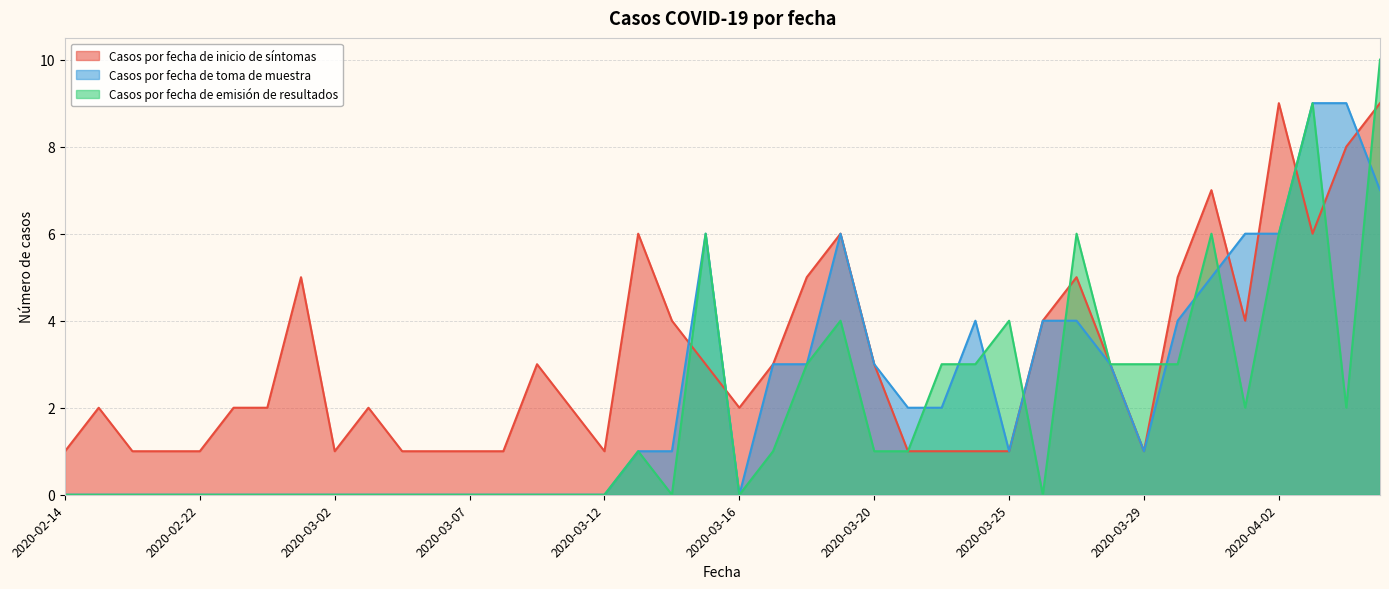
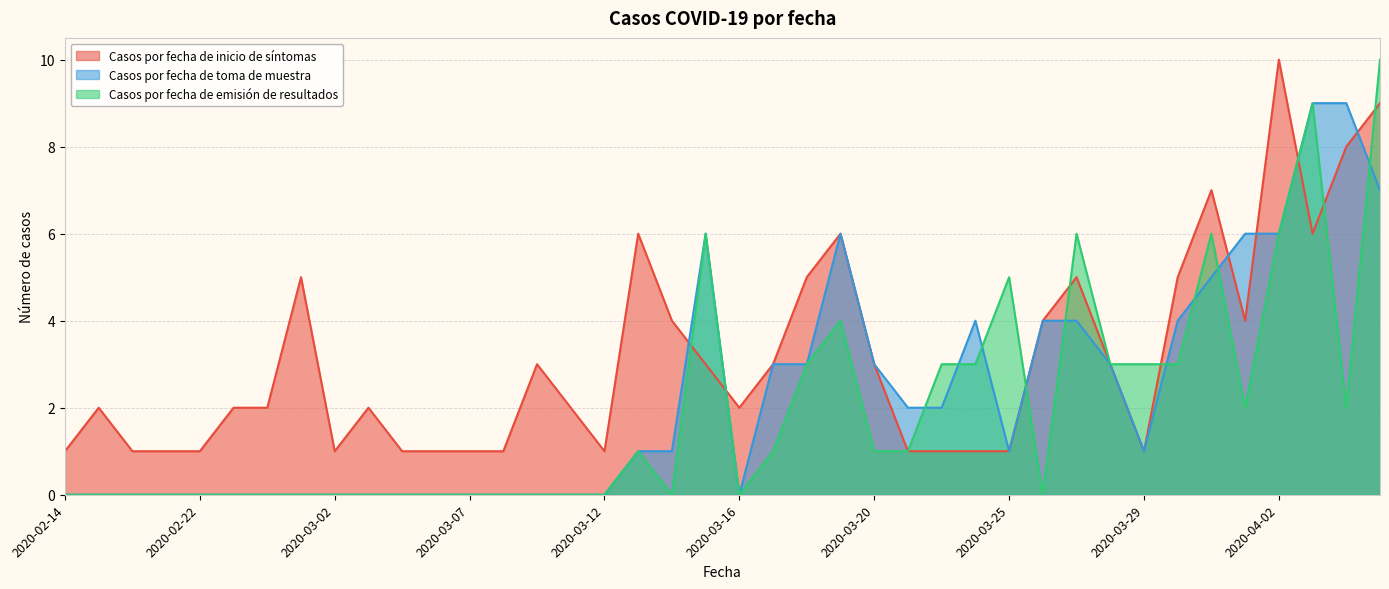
  {
    "Casos por fecha de inicio de síntomas": {
      "2020-02-14": 1,
      "2020-02-22": 1,
      "2020-03-02": 1,
      "2020-03-07": 1,
      "2020-03-12": 1,
      "2020-03-16": 2,
-     "2020-04-02": 9
+     "2020-04-02": 10
    },
    "Casos por fecha de emisión de resultados": {
      "2020-03-20": 1,
-     "2020-03-25": 4,
+     "2020-03-25": 5,
      "2020-03-29": 3
    }
  }
